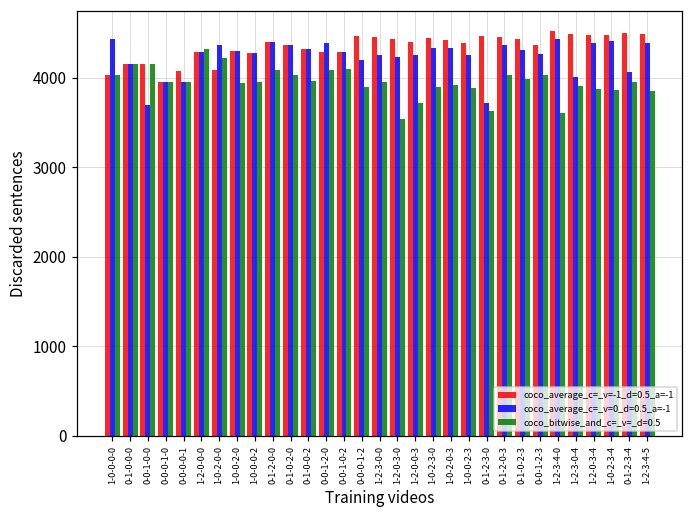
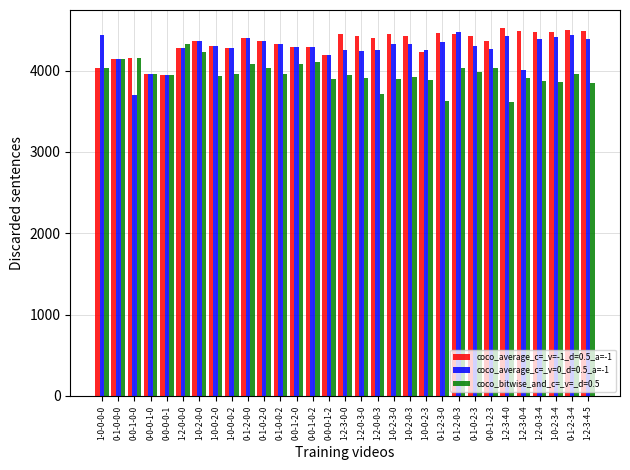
  {
    "coco_average_c=_v=-1_d=0.5_a=-1": {
      "1-0-0-0-0": 4000,
      "0-1-0-0-0": 4100,
      "0-0-1-0-0": 4200,
      "0-0-0-1-0": 4000,
-     "0-0-0-0-1": 4100,
+     "0-0-0-0-1": 3900,
      "1-2-0-0-0": 4300,
-     "1-0-2-0-0": 4100,
+     "1-0-2-0-0": 4400,
      "1-0-0-2-0": 4300,
      "1-0-0-0-2": 4300,
      "0-1-2-0-0": 4400,
      "0-1-0-2-0": 4400,
      "0-1-0-0-2": 4300,
      "0-0-1-2-0": 4300,
      "0-0-1-0-2": 4300,
-     "0-0-0-1-2": 4500,
+     "0-0-0-1-2": 4200,
      "1-2-3-0-0": 4500,
      "1-2-0-3-0": 4400,
      "1-2-0-0-3": 4400,
      "1-0-2-3-0": 4400,
      "1-0-2-0-3": 4400,
-     "1-0-0-2-3": 4400,
+     "1-0-0-2-3": 4200,
      "0-1-2-3-0": 4500,
      "0-1-2-0-3": 4500,
      "0-1-0-2-3": 4400,
      "0-0-1-2-3": 4400,
      "1-2-3-4-0": 4500,
      "1-2-3-0-4": 4500,
      "1-2-0-3-4": 4500,
      "1-0-2-3-4": 4500,
      "0-1-2-3-4": 4500,
      "1-2-3-4-5": 4500
    },
    "coco_average_c=_v=0_d=0.5_a=-1": {
      "1-0-0-0-0": 4400,
      "0-1-0-0-0": 4100,
      "0-0-1-0-0": 3700,
      "0-0-0-1-0": 4000,
      "0-0-0-0-1": 3900,
      "1-2-0-0-0": 4300,
      "1-0-2-0-0": 4400,
      "1-0-0-2-0": 4300,
      "1-0-0-0-2": 4300,
      "0-1-2-0-0": 4400,
      "0-1-0-2-0": 4400,
      "0-1-0-0-2": 4300,
-     "0-0-1-2-0": 4400,
+     "0-0-1-2-0": 4300,
      "0-0-1-0-2": 4300,
      "0-0-0-1-2": 4200,
      "1-2-3-0-0": 4300,
      "1-2-0-3-0": 4200,
      "1-2-0-0-3": 4300,
      "1-0-2-3-0": 4300,
      "1-0-2-0-3": 4300,
      "1-0-0-2-3": 4300,
-     "0-1-2-3-0": 3700,
-     "0-1-2-0-3": 4400,
+     "0-1-2-3-0": 4400,
+     "0-1-2-0-3": 4500,
      "0-1-0-2-3": 4300,
      "0-0-1-2-3": 4300,
      "1-2-3-4-0": 4400,
      "1-2-3-0-4": 4000,
      "1-2-0-3-4": 4400,
      "1-0-2-3-4": 4400,
-     "0-1-2-3-4": 4100,
+     "0-1-2-3-4": 4400,
      "1-2-3-4-5": 4400
    },
    "coco_bitwise_and_c=_v=_d=0.5": {
      "1-0-0-0-0": 4000,
      "0-1-0-0-0": 4100,
      "0-0-1-0-0": 4200,
      "0-0-0-1-0": 4000,
      "0-0-0-0-1": 3900,
      "1-2-0-0-0": 4300,
      "1-0-2-0-0": 4200,
      "1-0-0-2-0": 3900,
      "1-0-0-0-2": 4000,
      "0-1-2-0-0": 4100,
      "0-1-0-2-0": 4000,
      "0-1-0-0-2": 4000,
      "0-0-1-2-0": 4100,
      "0-0-1-0-2": 4100,
      "0-0-0-1-2": 3900,
      "1-2-3-0-0": 4000,
-     "1-2-0-3-0": 3500,
+     "1-2-0-3-0": 3900,
      "1-2-0-0-3": 3700,
      "1-0-2-3-0": 3900,
      "1-0-2-0-3": 3900,
      "1-0-0-2-3": 3900,
      "0-1-2-3-0": 3600,
      "0-1-2-0-3": 4000,
      "0-1-0-2-3": 4000,
      "0-0-1-2-3": 4000,
      "1-2-3-4-0": 3600,
      "1-2-3-0-4": 3900,
      "1-2-0-3-4": 3900,
      "1-0-2-3-4": 3900,
      "0-1-2-3-4": 4000,
      "1-2-3-4-5": 3800
    }
  }
